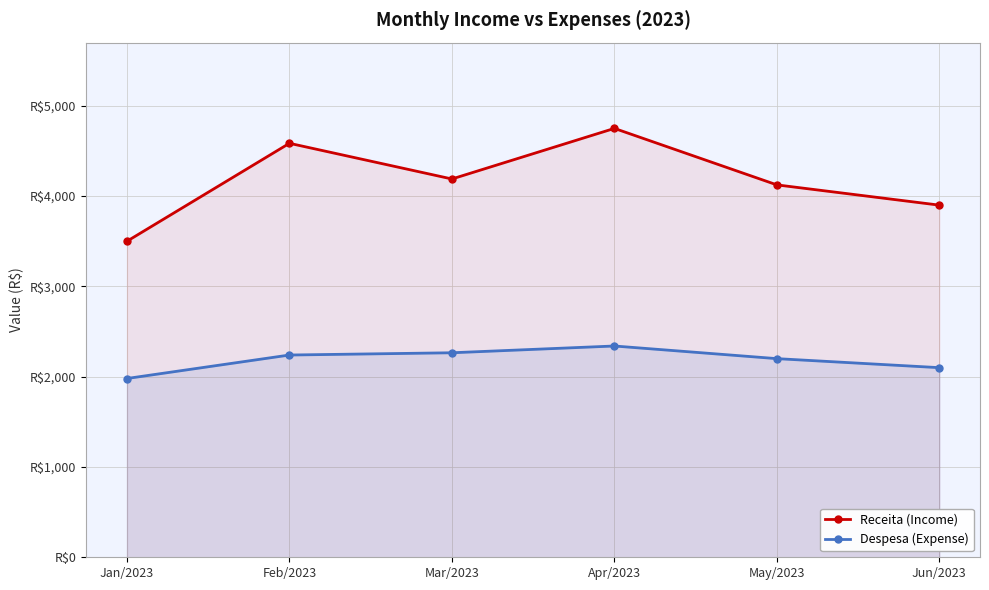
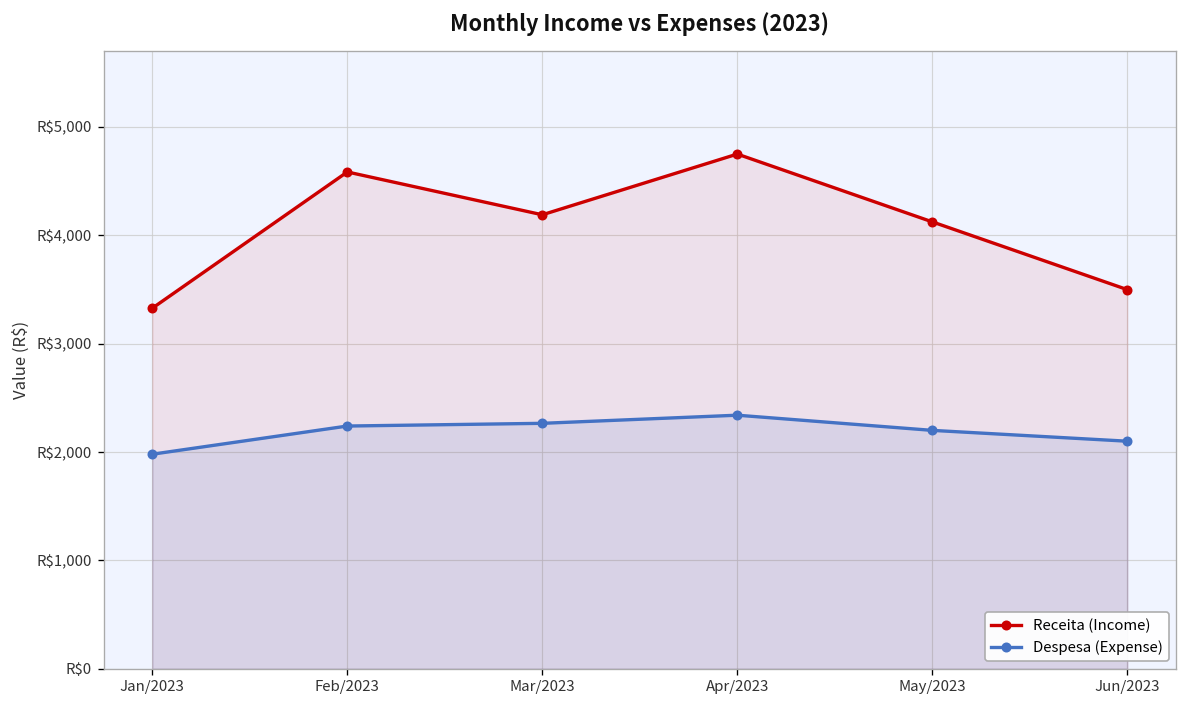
  {
    "Receita (Income)": {
-     "Jan/2023": "R$3,500",
+     "Jan/2023": "R$3,300",
      "Feb/2023": "R$4,600",
      "Mar/2023": "R$4,200",
      "Apr/2023": "R$4,800",
      "May/2023": "R$4,100",
-     "Jun/2023": "R$3,900"
+     "Jun/2023": "R$3,500"
    },
    "Despesa (Expense)": {
      "Jan/2023": "R$2,000",
      "Feb/2023": "R$2,200",
      "Mar/2023": "R$2,300",
      "Apr/2023": "R$2,300",
      "May/2023": "R$2,200",
      "Jun/2023": "R$2,100"
    }
  }
